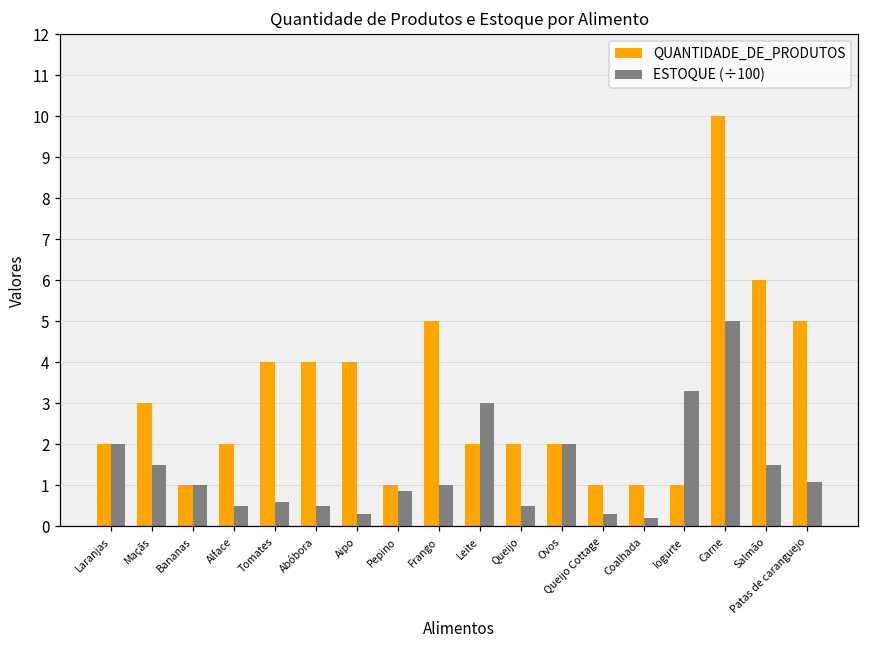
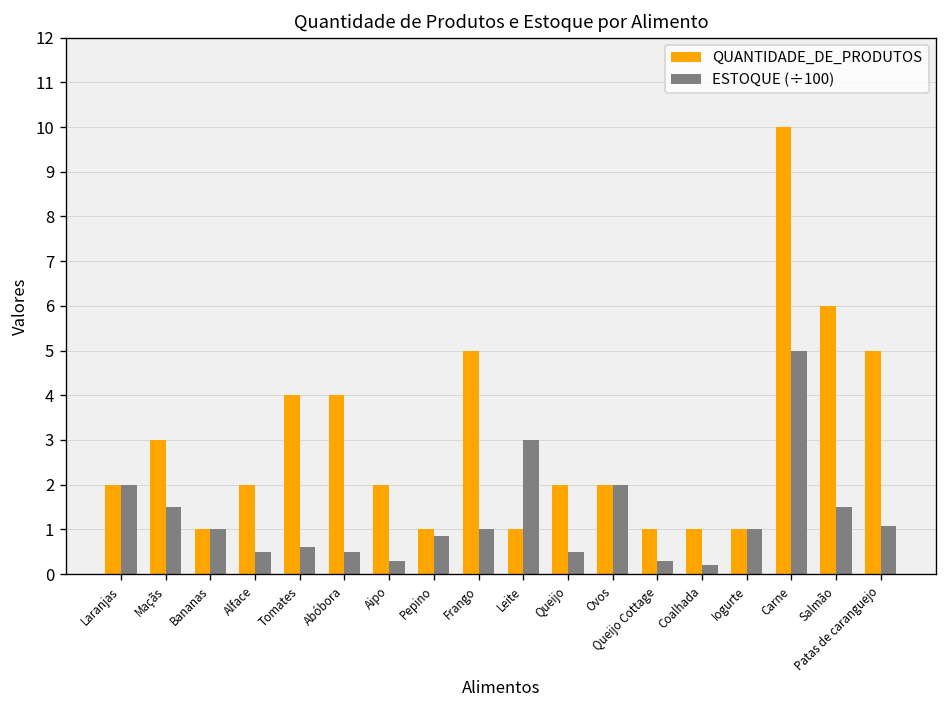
  {
    "QUANTIDADE_DE_PRODUTOS": {
      "Laranjas": 2,
      "Maçãs": 3,
      "Bananas": 1,
      "Alface": 2,
      "Tomates": 4,
      "Abóbora": 4,
-     "Aipo": 4,
+     "Aipo": 2,
      "Pepino": 1,
      "Frango": 5,
-     "Leite": 2,
+     "Leite": 1,
      "Queijo": 2,
      "Ovos": 2,
      "Queijo Cottage": 1,
      "Coalhada": 1,
      "Iogurte": 1,
      "Carne": 10,
      "Salmão": 6,
      "Patas de caranguejo": 5
    },
    "ESTOQUE (÷100)": {
      "Laranjas": 2.0,
      "Maçãs": 1.5,
      "Bananas": 1.0,
      "Alface": 0.5,
      "Tomates": 0.6,
      "Abóbora": 0.5,
      "Aipo": 0.3,
      "Pepino": 0.9,
      "Frango": 1.0,
      "Leite": 3.0,
      "Queijo": 0.5,
      "Ovos": 2.0,
      "Queijo Cottage": 0.3,
      "Coalhada": 0.2,
-     "Iogurte": 3.3,
+     "Iogurte": 1.0,
      "Carne": 5.0,
      "Salmão": 1.5,
      "Patas de caranguejo": 1.1
    }
  }
